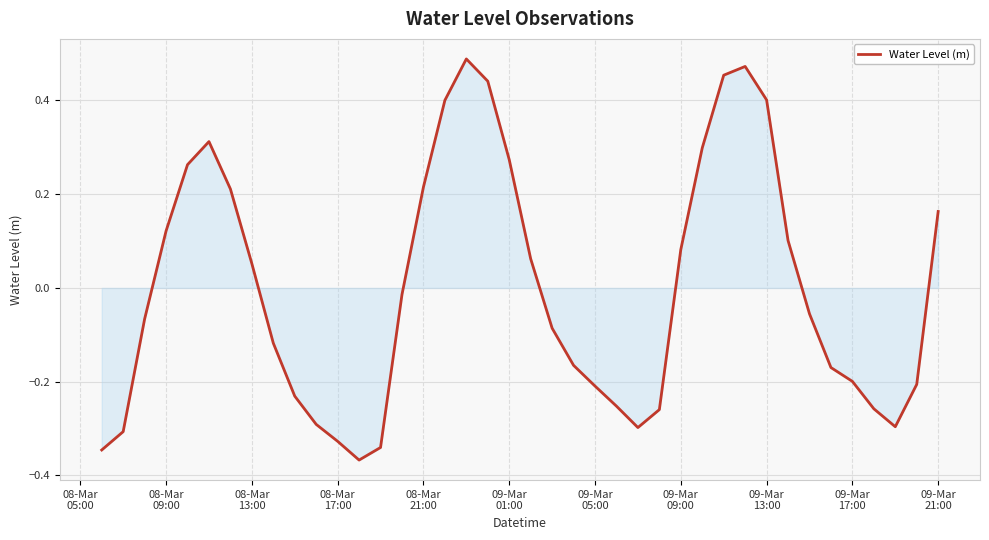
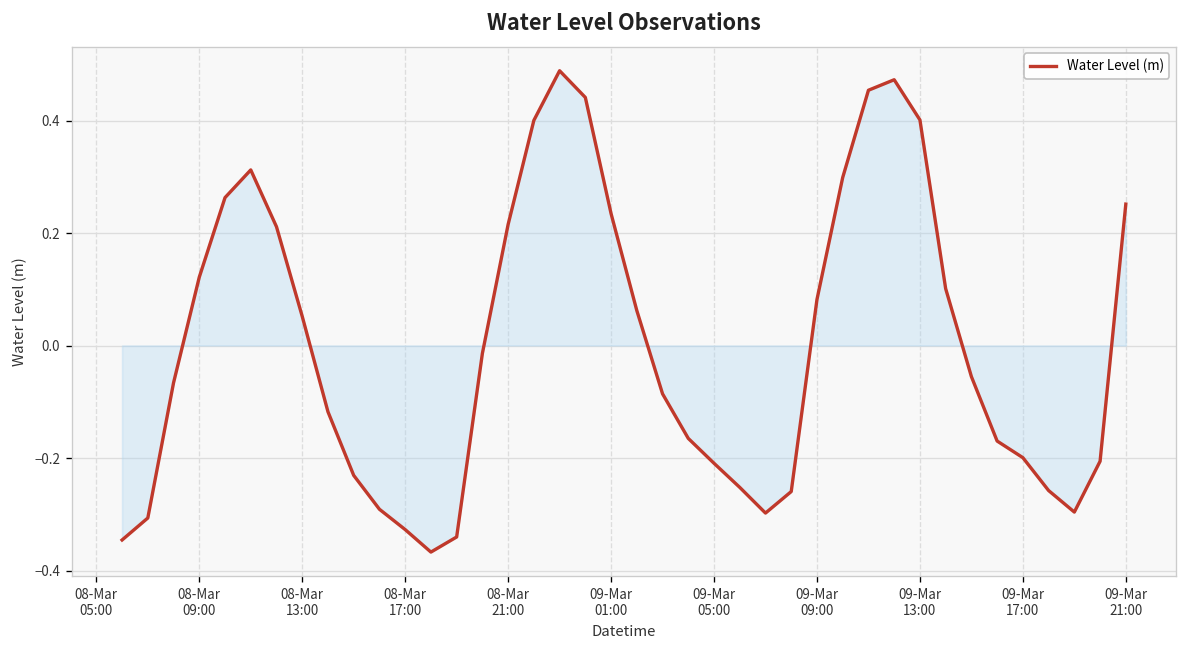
  {
    "Water Level (m)": {
      "08-Mar 17:00": -0.33,
-     "09-Mar 01:00": 0.27,
+     "09-Mar 01:00": 0.23,
      "09-Mar 05:00": -0.21,
      "09-Mar 17:00": -0.20,
-     "09-Mar 21:00": 0.16
+     "09-Mar 21:00": 0.25
    }
  }
